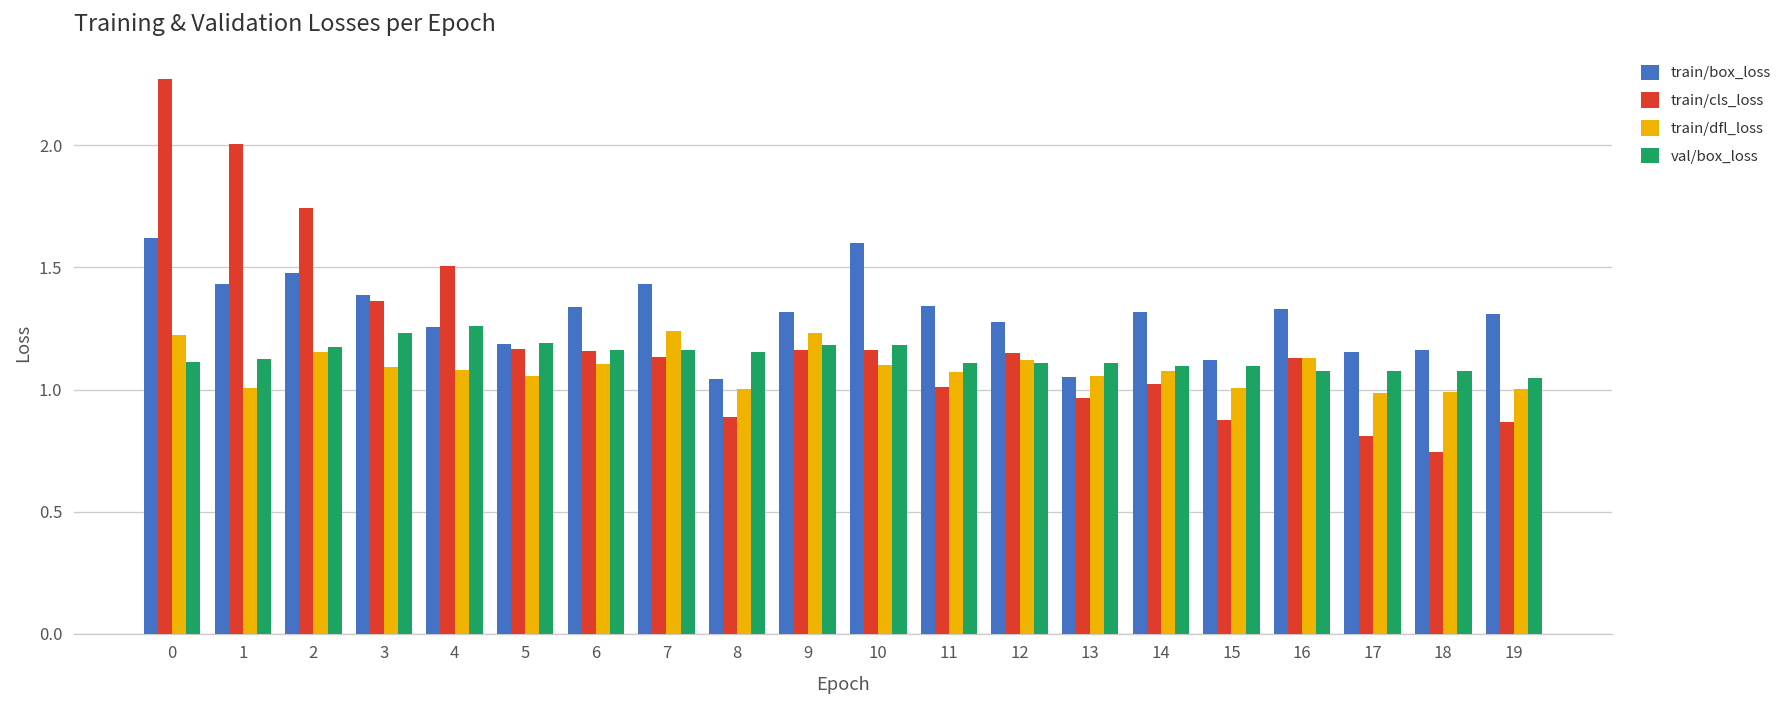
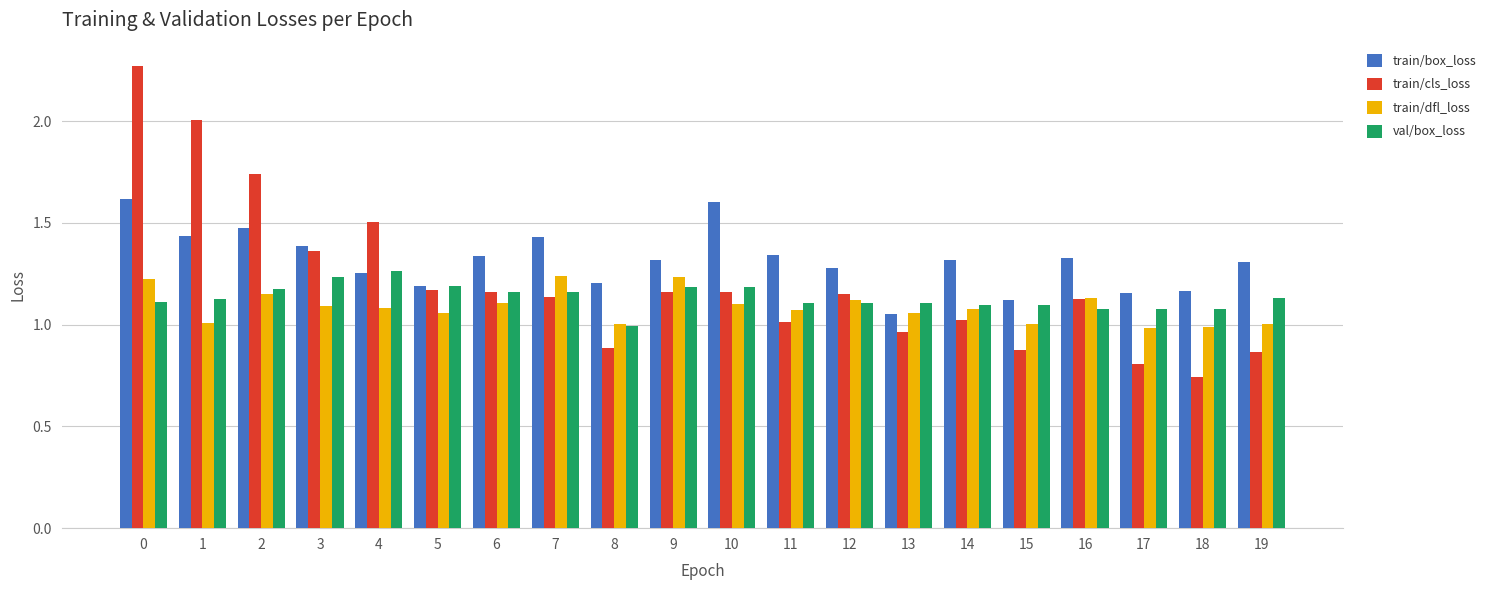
  {
    "train/box_loss": {
      "0": 1.62,
      "1": 1.43,
      "2": 1.48,
      "3": 1.39,
      "4": 1.25,
      "5": 1.19,
      "6": 1.34,
      "7": 1.43,
-     "8": 1.04,
+     "8": 1.20,
      "9": 1.32,
      "10": 1.60,
      "11": 1.34,
      "12": 1.28,
      "13": 1.05,
      "14": 1.32,
      "15": 1.12,
      "16": 1.33,
      "17": 1.15,
      "18": 1.16,
      "19": 1.31
    },
    "train/cls_loss": {
      "0": 2.27,
      "1": 2.01,
      "2": 1.74,
      "3": 1.36,
      "4": 1.51,
      "5": 1.17,
      "6": 1.16,
      "7": 1.13,
      "8": 0.89,
      "9": 1.16,
      "10": 1.16,
      "11": 1.01,
      "12": 1.15,
      "13": 0.97,
      "14": 1.02,
      "15": 0.88,
      "16": 1.13,
      "17": 0.81,
      "18": 0.74,
      "19": 0.87
    },
    "train/dfl_loss": {
      "0": 1.22,
      "1": 1.01,
      "2": 1.15,
      "3": 1.09,
      "4": 1.08,
      "5": 1.05,
      "6": 1.11,
      "7": 1.24,
      "8": 1.00,
      "9": 1.23,
      "10": 1.10,
      "11": 1.07,
      "12": 1.12,
      "13": 1.06,
      "14": 1.08,
      "15": 1.00,
      "16": 1.13,
      "17": 0.98,
      "18": 0.99,
      "19": 1.00
    },
    "val/box_loss": {
      "0": 1.11,
      "1": 1.12,
      "2": 1.18,
      "3": 1.23,
      "4": 1.26,
      "5": 1.19,
      "6": 1.16,
      "7": 1.16,
-     "8": 1.15,
+     "8": 0.99,
      "9": 1.18,
      "10": 1.18,
      "11": 1.11,
      "12": 1.11,
      "13": 1.11,
      "14": 1.10,
      "15": 1.10,
      "16": 1.08,
      "17": 1.08,
      "18": 1.08,
-     "19": 1.05
+     "19": 1.13
    }
  }
